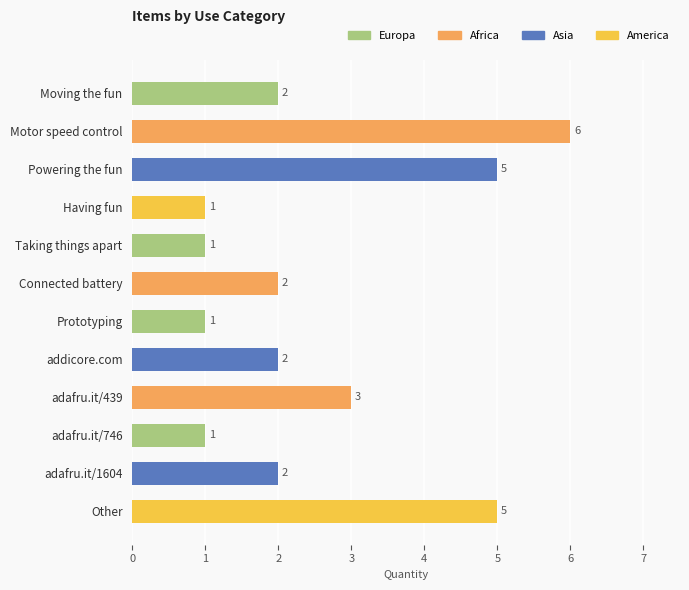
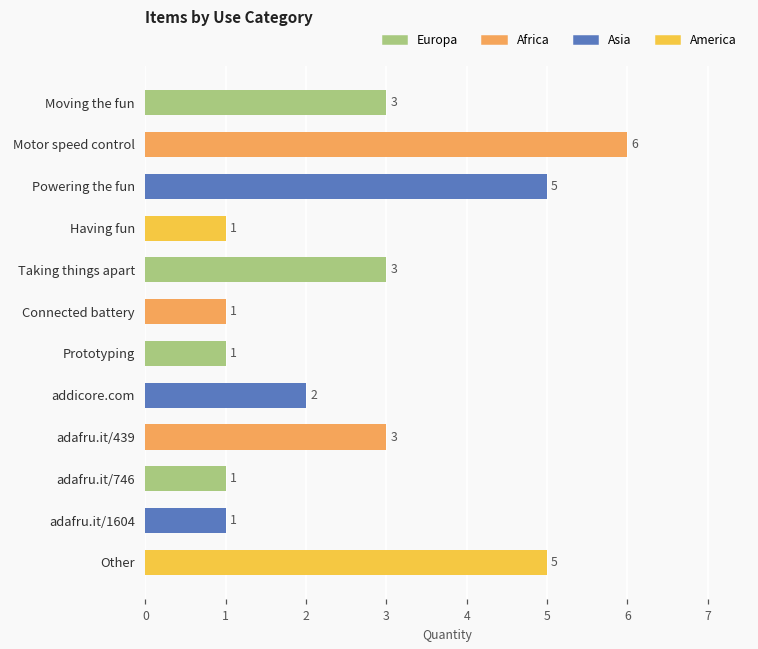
  {
-   "Moving the fun": 2,
+   "Moving the fun": 3,
    "Motor speed control": 6,
    "Powering the fun": 5,
    "Having fun": 1,
-   "Taking things apart": 1,
-   "Connected battery": 2,
+   "Taking things apart": 3,
+   "Connected battery": 1,
    "Prototyping": 1,
    "addicore.com": 2,
    "adafru.it/439": 3,
    "adafru.it/746": 1,
-   "adafru.it/1604": 2,
+   "adafru.it/1604": 1,
    "Other": 5
  }
